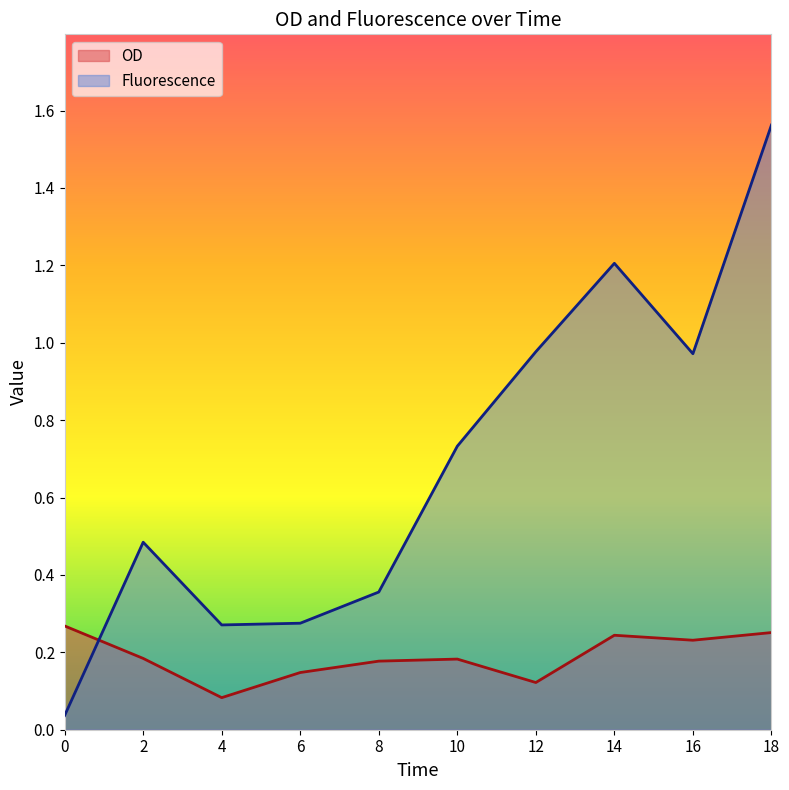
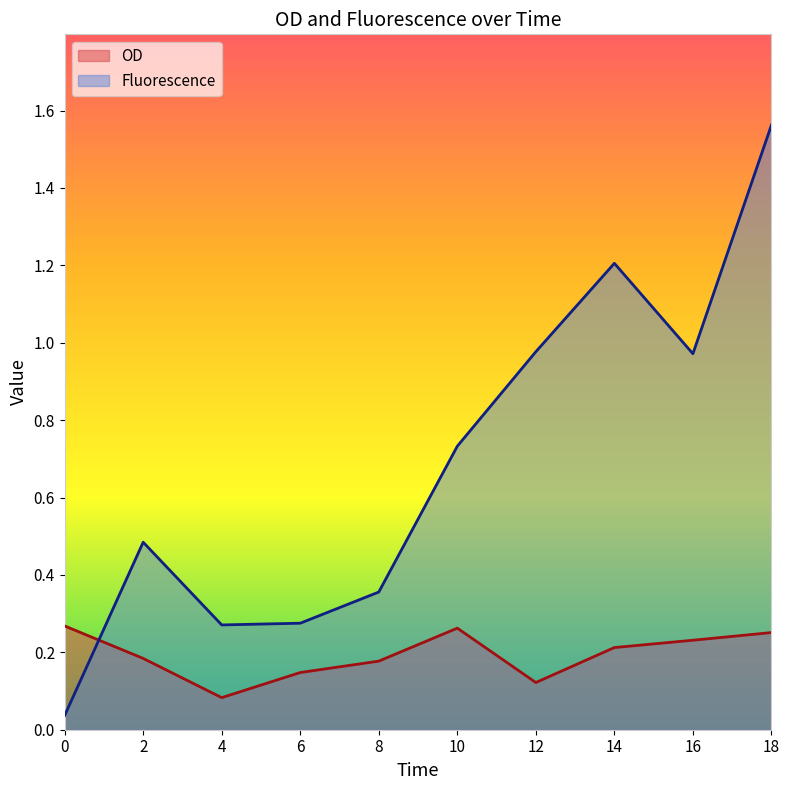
  {
    "OD": {
      "0": 0.27,
      "2": 0.18,
      "4": 0.08,
      "6": 0.15,
      "8": 0.18,
-     "10": 0.18,
+     "10": 0.26,
      "12": 0.12,
-     "14": 0.24,
+     "14": 0.21,
      "16": 0.23,
      "18": 0.25
    },
    "Fluorescence": {
      "0": 0.04,
      "2": 0.48,
      "4": 0.27,
      "6": 0.28,
      "8": 0.36,
      "10": 0.73,
      "12": 0.98,
      "14": 1.21,
      "16": 0.97,
      "18": 1.56
    }
  }
